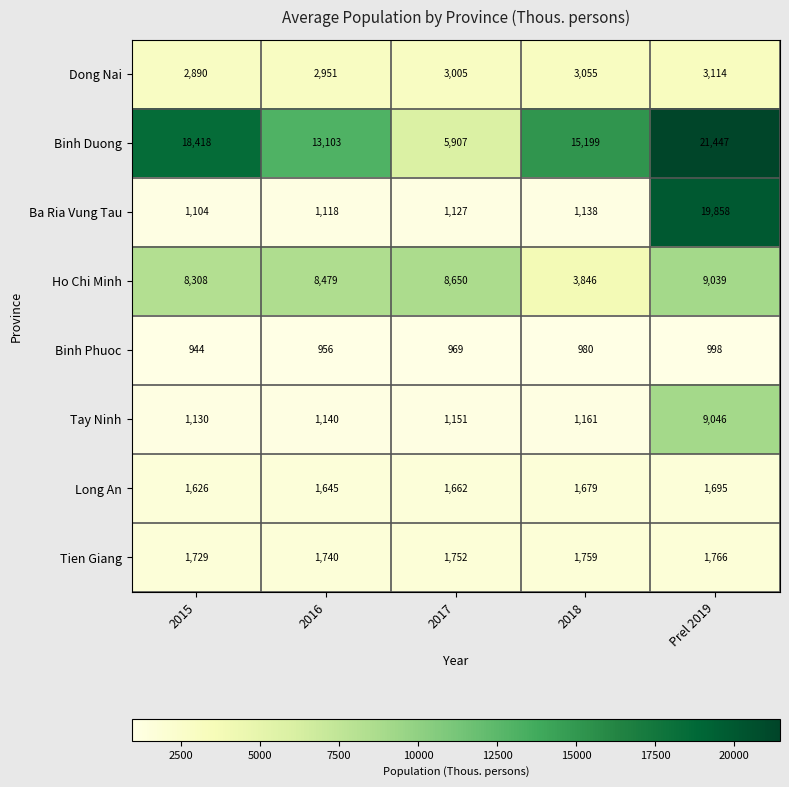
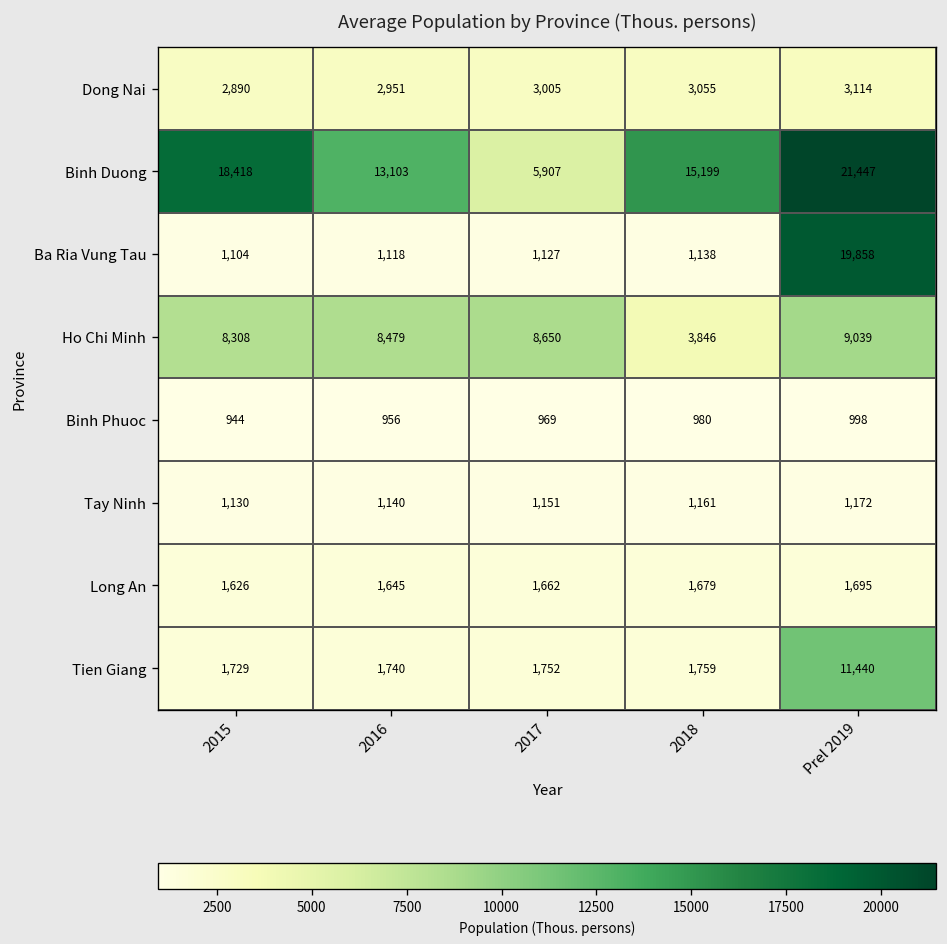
  {
    "Dong Nai": {
      "2015": "2,890",
      "2016": "2,951",
      "2017": "3,005",
      "2018": "3,055",
      "Prel 2019": "3,114"
    },
    "Binh Duong": {
      "2015": "18,418",
      "2016": "13,103",
      "2017": "5,907",
      "2018": "15,199",
      "Prel 2019": "21,447"
    },
    "Ba Ria Vung Tau": {
      "2015": "1,104",
      "2016": "1,118",
      "2017": "1,127",
      "2018": "1,138",
      "Prel 2019": "19,858"
    },
    "Ho Chi Minh": {
      "2015": "8,308",
      "2016": "8,479",
      "2017": "8,650",
      "2018": "3,846",
      "Prel 2019": "9,039"
    },
    "Binh Phuoc": {
      "2015": "944",
      "2016": "956",
      "2017": "969",
      "2018": "980",
      "Prel 2019": "998"
    },
    "Tay Ninh": {
      "2015": "1,130",
      "2016": "1,140",
      "2017": "1,151",
      "2018": "1,161",
-     "Prel 2019": "9,046"
+     "Prel 2019": "1,172"
    },
    "Long An": {
      "2015": "1,626",
      "2016": "1,645",
      "2017": "1,662",
      "2018": "1,679",
      "Prel 2019": "1,695"
    },
    "Tien Giang": {
      "2015": "1,729",
      "2016": "1,740",
      "2017": "1,752",
      "2018": "1,759",
-     "Prel 2019": "1,766"
+     "Prel 2019": "11,440"
    }
  }
